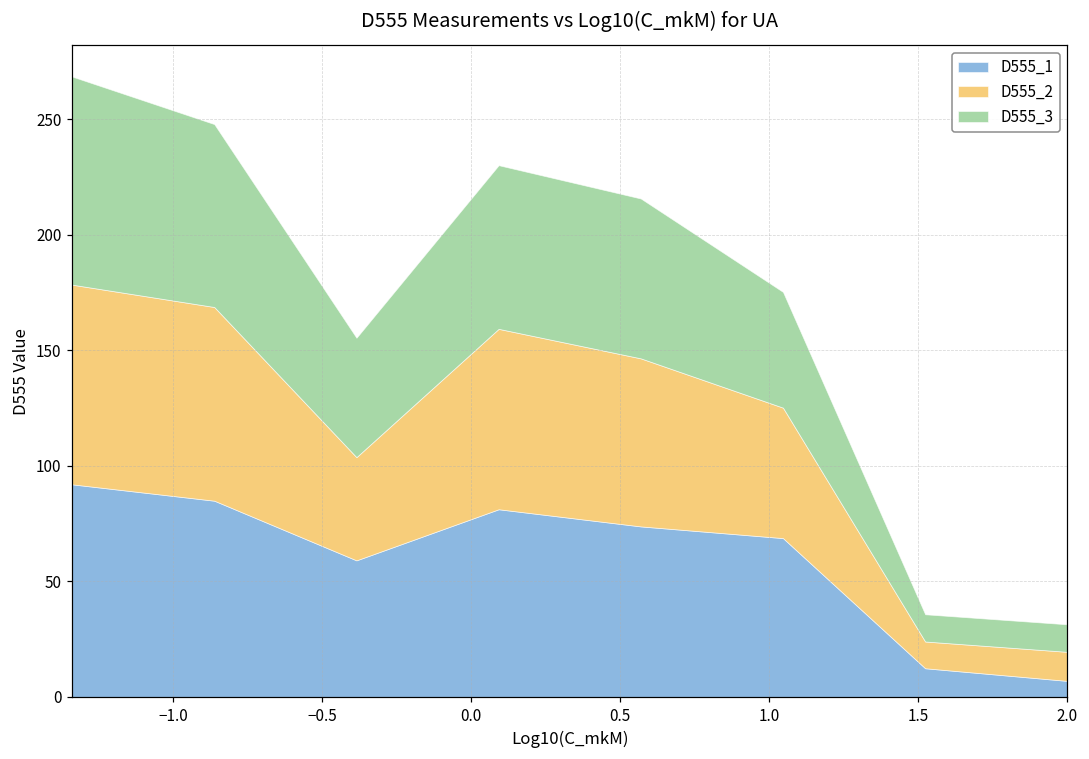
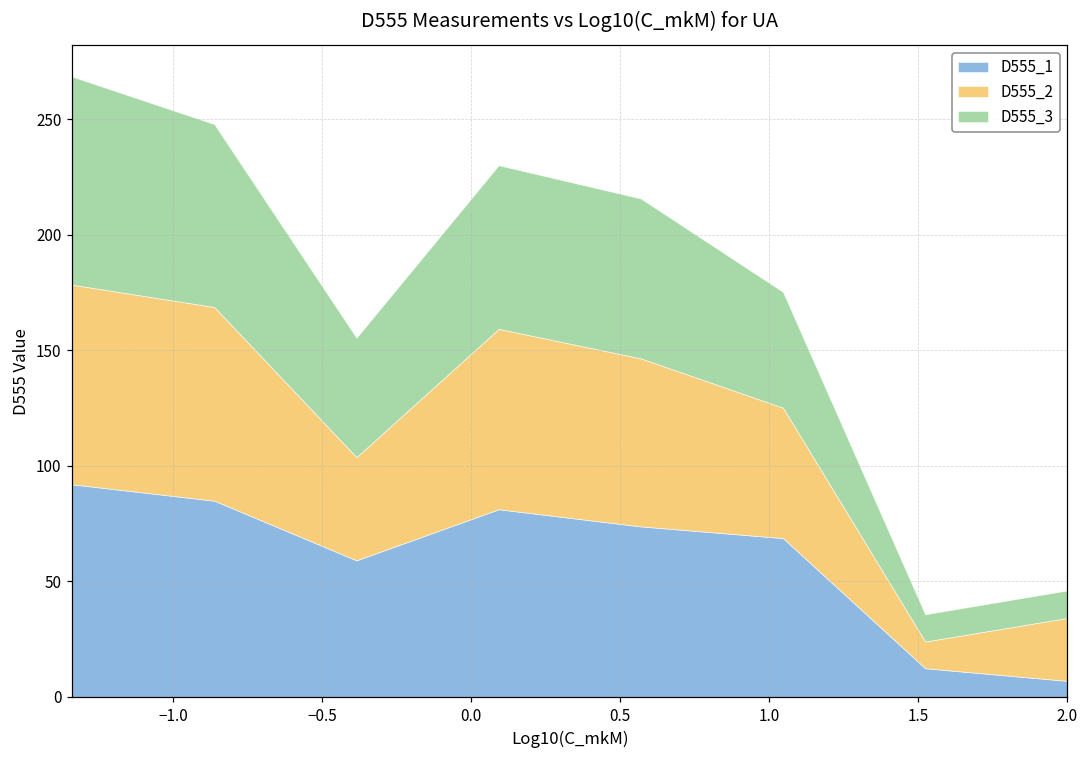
  {
    "D555_1": {
      "2.0": 7
    },
    "D555_2": {
-     "2.0": 13
+     "2.0": 27
    },
    "D555_3": {
      "2.0": 12
    }
  }
